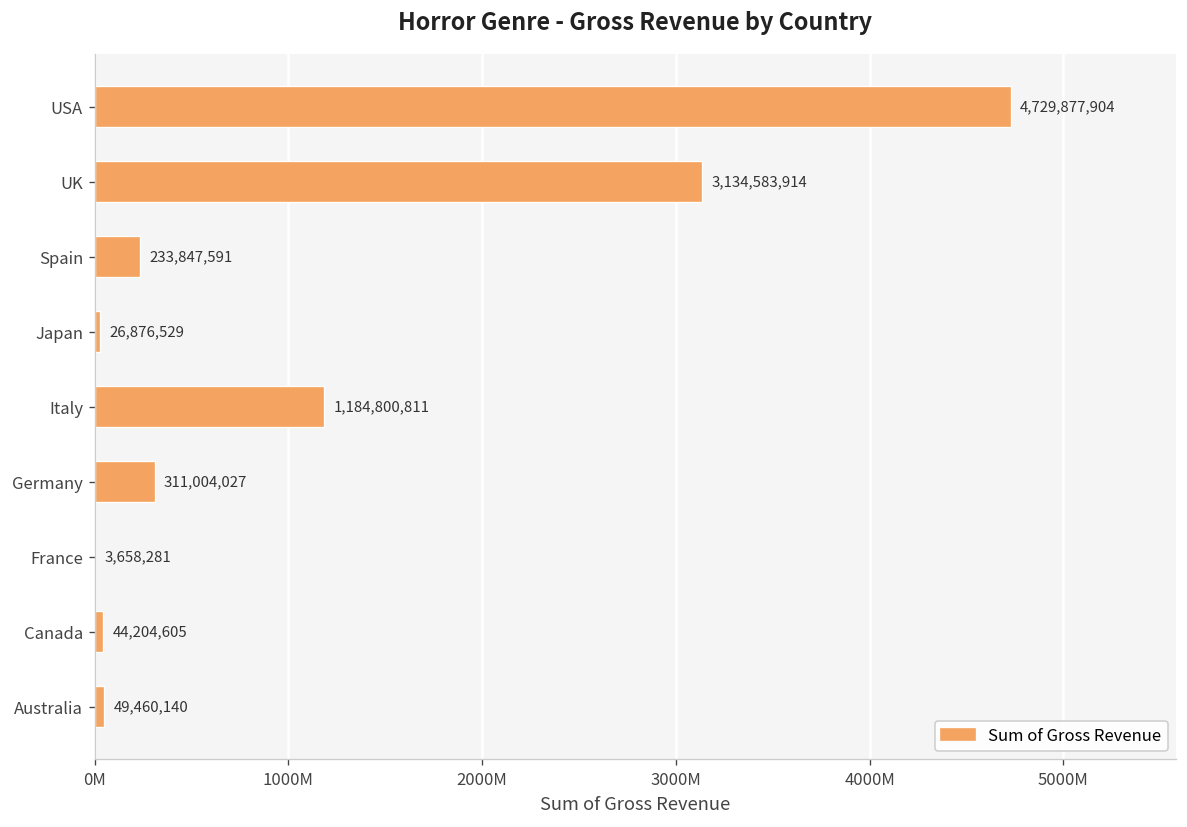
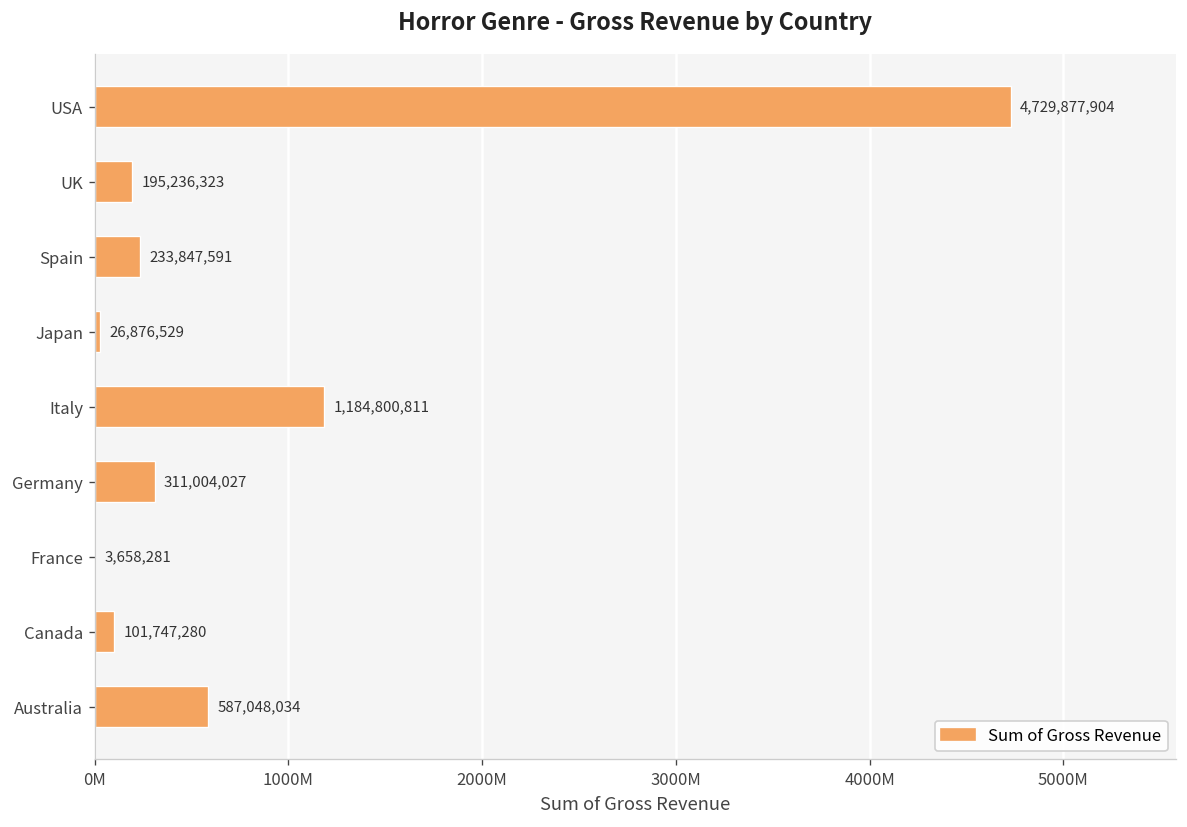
  {
    "USA": "4,729,877,904",
-   "UK": "3,134,583,914",
+   "UK": "195,236,323",
    "Spain": "233,847,591",
    "Japan": "26,876,529",
    "Italy": "1,184,800,811",
    "Germany": "311,004,027",
    "France": "3,658,281",
-   "Canada": "44,204,605",
-   "Australia": "49,460,140"
+   "Canada": "101,747,280",
+   "Australia": "587,048,034"
  }
